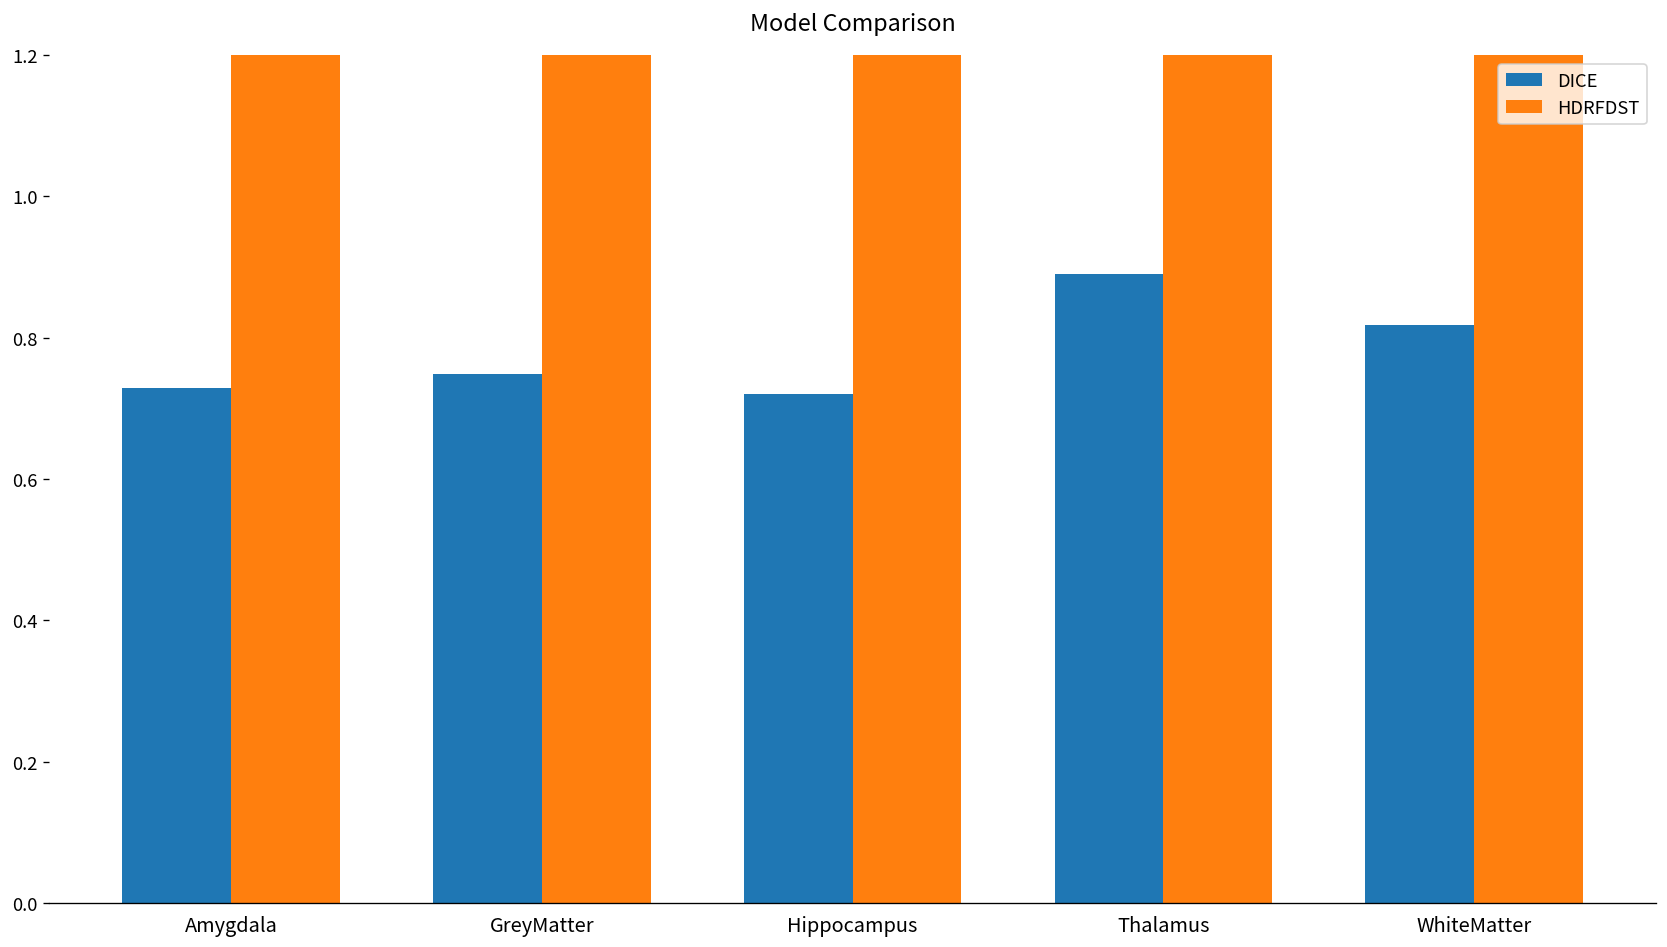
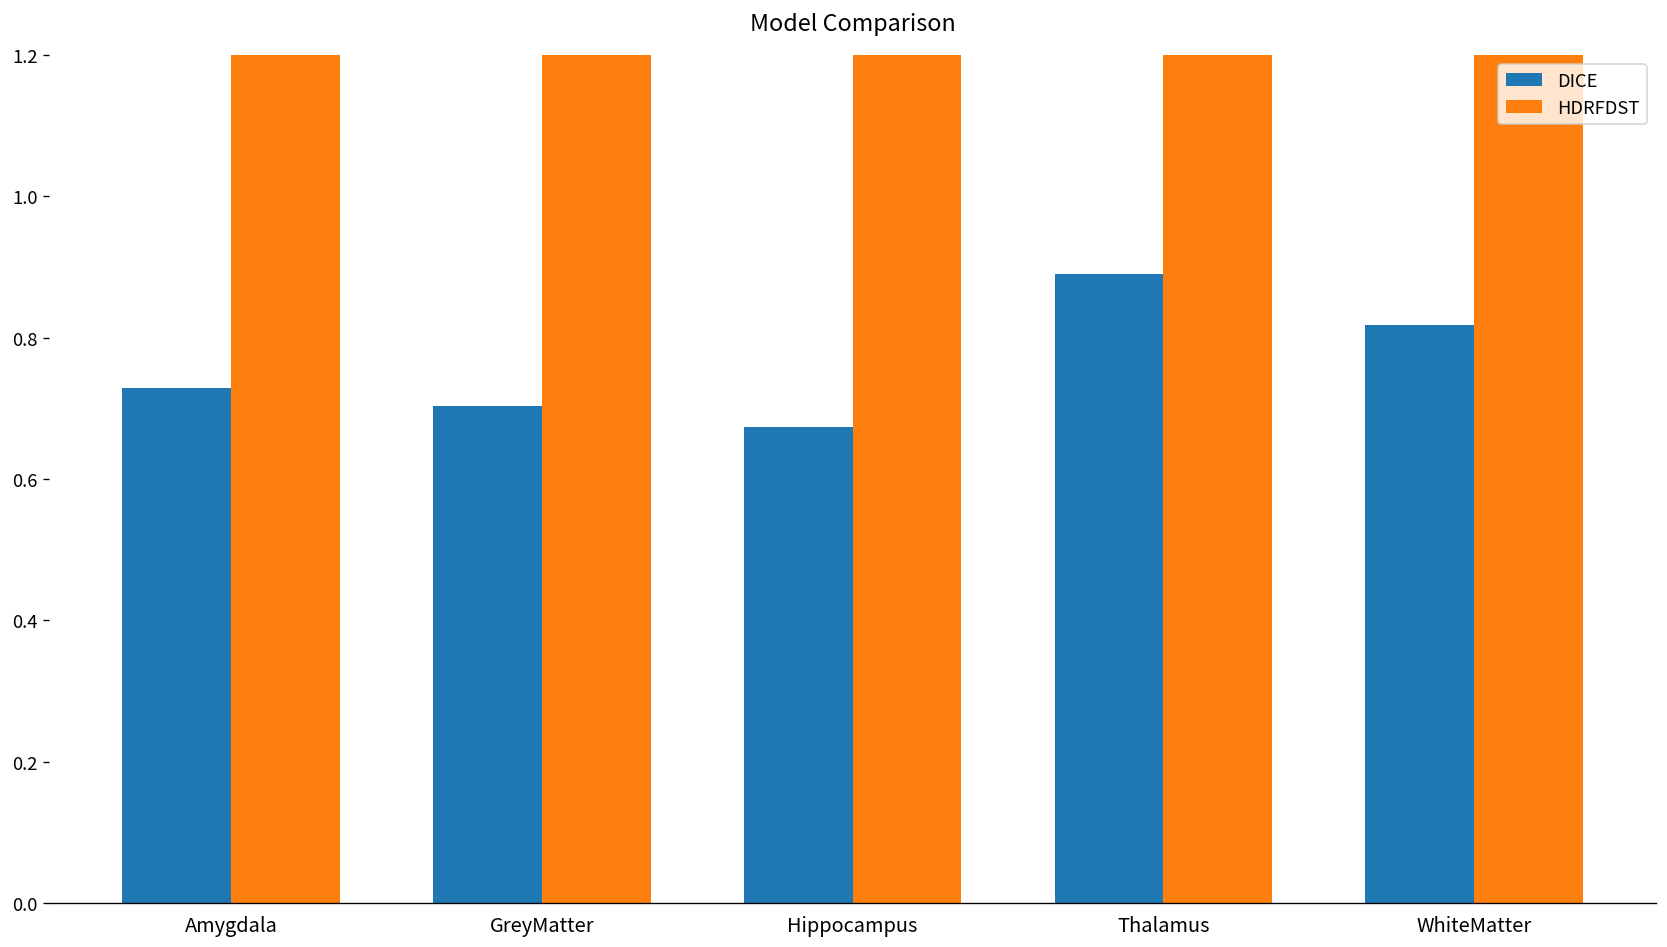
  {
    "DICE": {
      "Amygdala": 0.73,
-     "GreyMatter": 0.75,
-     "Hippocampus": 0.72,
+     "GreyMatter": 0.70,
+     "Hippocampus": 0.67,
      "Thalamus": 0.89,
      "WhiteMatter": 0.82
    }
  }
